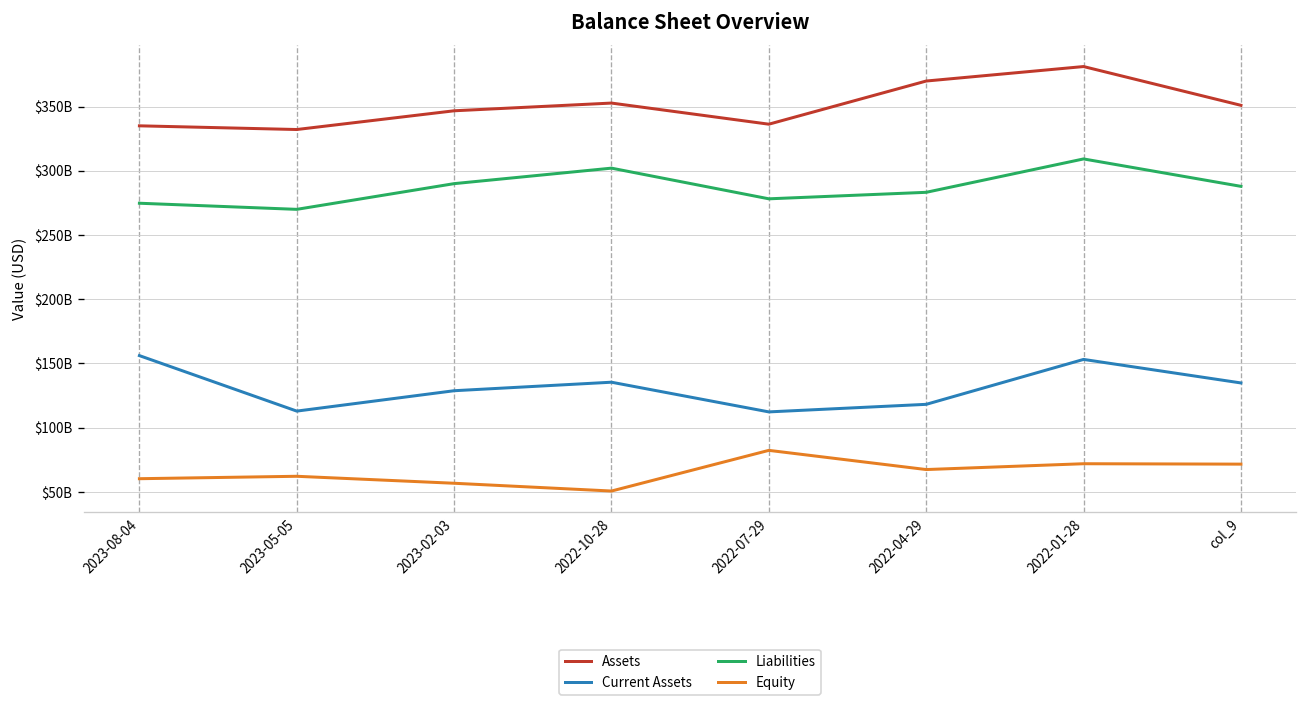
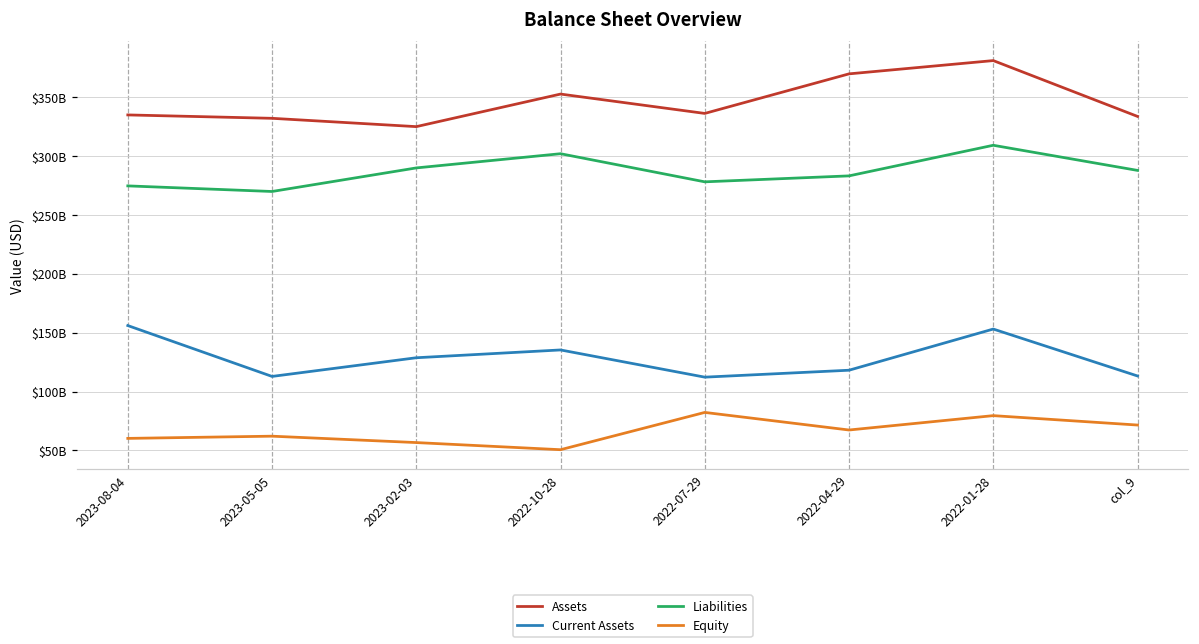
  {
    "Assets": {
      "2023-08-04": "$335000000000",
      "2023-05-05": "$332000000000",
-     "2023-02-03": "$347000000000",
+     "2023-02-03": "$325000000000",
      "2022-10-28": "$353000000000",
      "2022-07-29": "$336000000000",
      "2022-04-29": "$370000000000",
      "2022-01-28": "$381000000000",
-     "col_9": "$351000000000"
+     "col_9": "$334000000000"
    },
    "Current Assets": {
      "2023-08-04": "$156000000000",
      "2023-05-05": "$113000000000",
      "2023-02-03": "$129000000000",
      "2022-10-28": "$135000000000",
      "2022-07-29": "$112000000000",
      "2022-04-29": "$118000000000",
      "2022-01-28": "$153000000000",
-     "col_9": "$135000000000"
+     "col_9": "$113000000000"
    },
    "Liabilities": {
      "2023-08-04": "$275000000000",
      "2023-05-05": "$270000000000",
      "2023-02-03": "$290000000000",
      "2022-10-28": "$302000000000",
      "2022-07-29": "$278000000000",
      "2022-04-29": "$283000000000",
      "2022-01-28": "$309000000000",
      "col_9": "$288000000000"
    },
    "Equity": {
      "2023-08-04": "$60000000000",
      "2023-05-05": "$62000000000",
      "2023-02-03": "$57000000000",
      "2022-10-28": "$51000000000",
      "2022-07-29": "$82000000000",
      "2022-04-29": "$67000000000",
-     "2022-01-28": "$72000000000",
+     "2022-01-28": "$80000000000",
      "col_9": "$72000000000"
    }
  }
